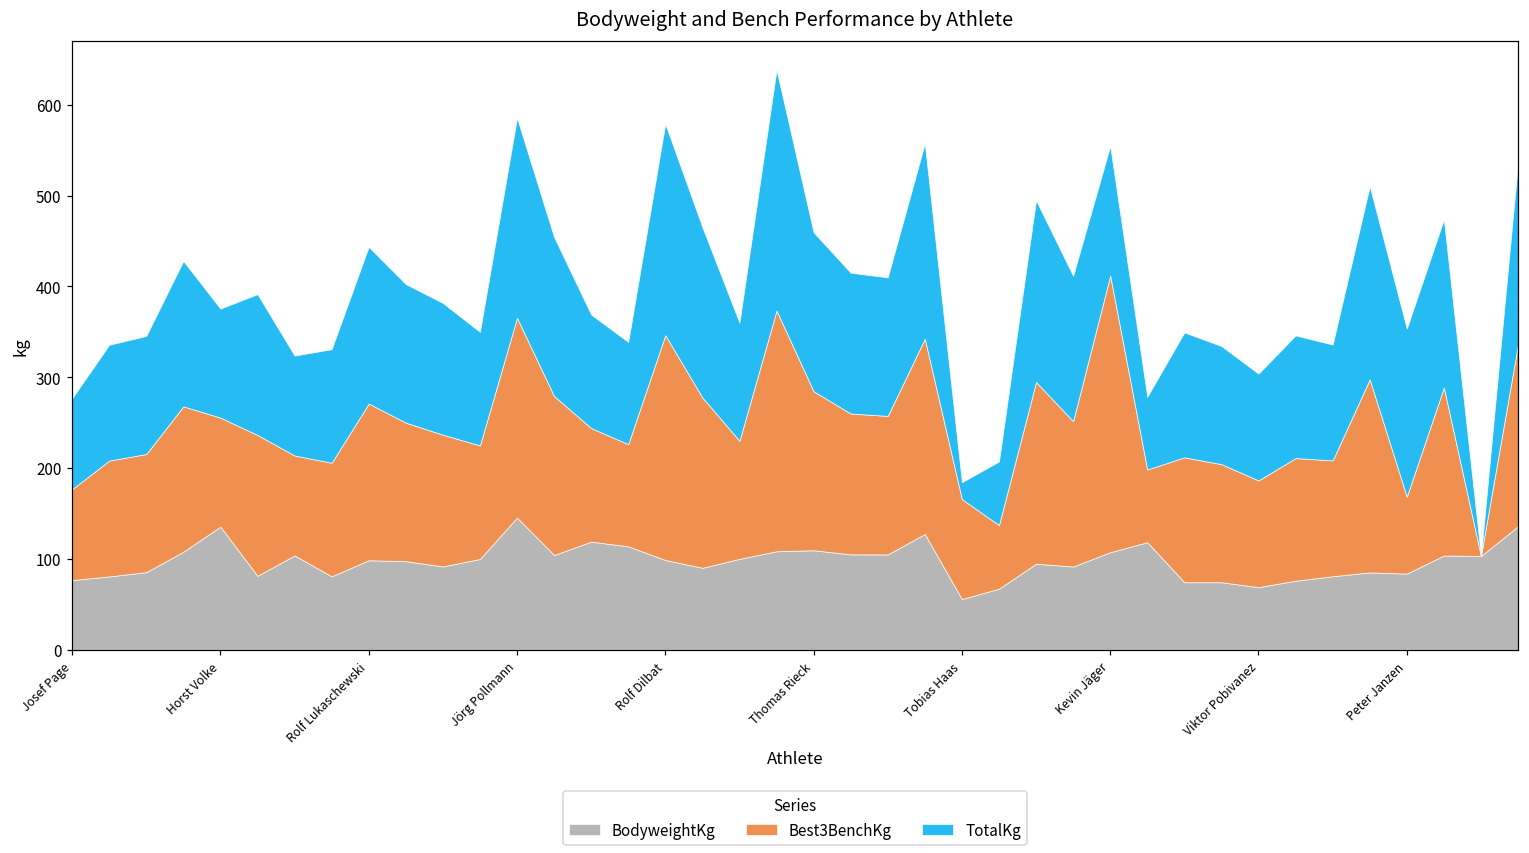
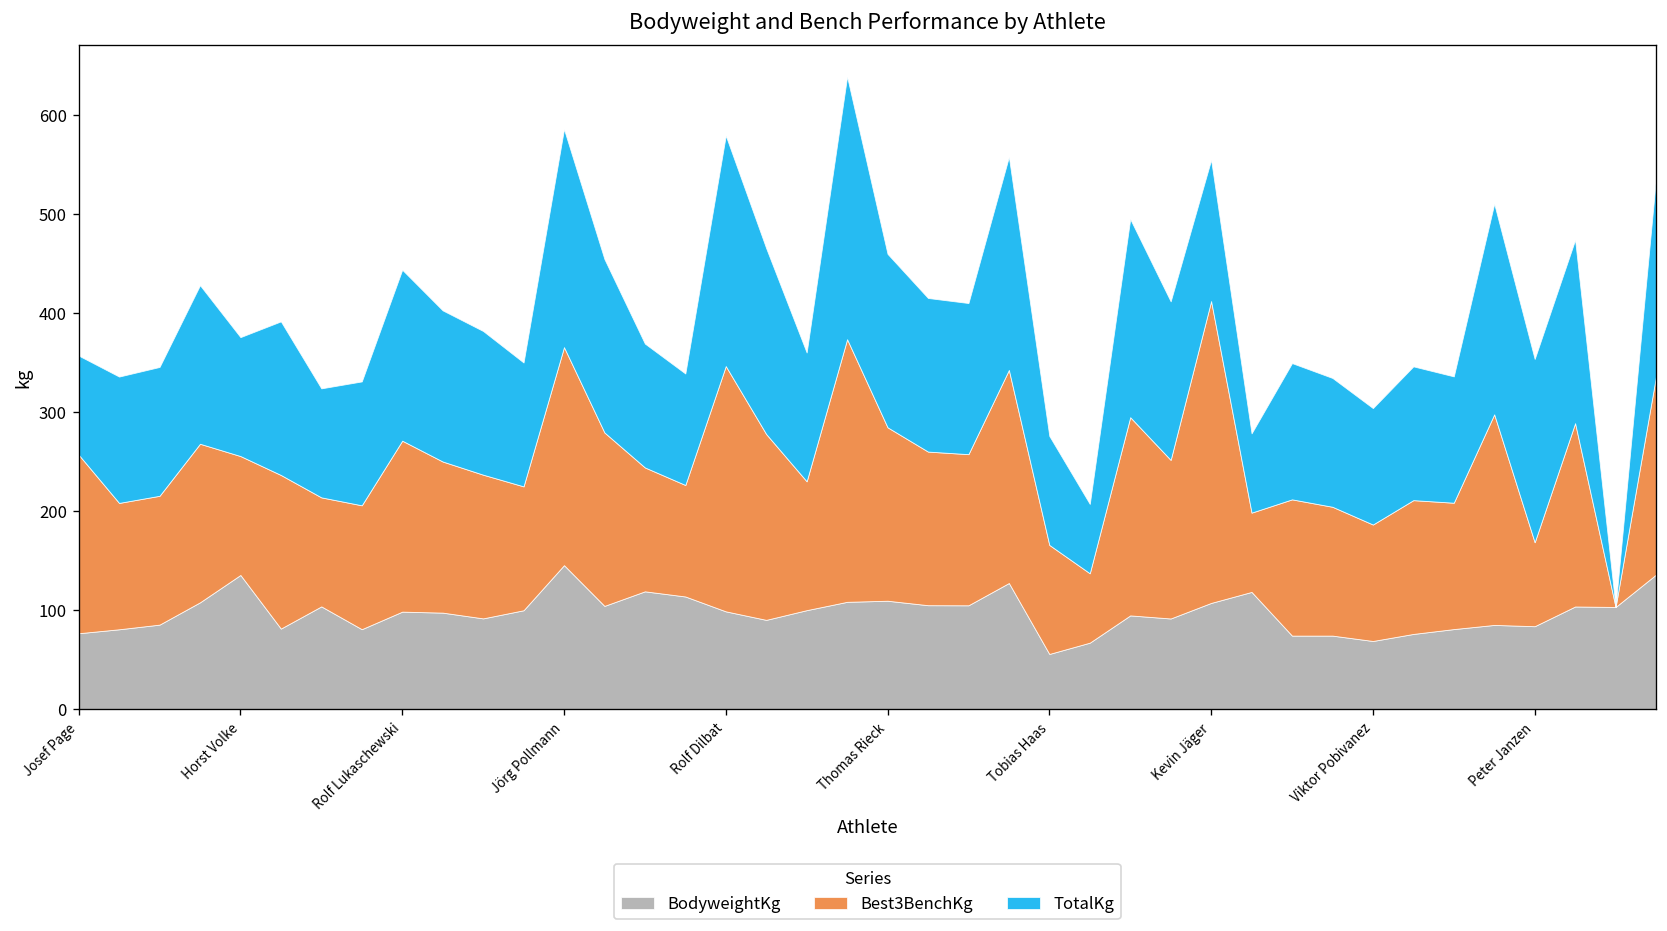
  {
    "BodyweightKg": {
      "Josef Page": 80,
      "Horst Volke": 140,
      "Rolf Lukaschewski": 100,
      "Jörg Pollmann": 150,
      "Rolf Dilbat": 100,
      "Thomas Rieck": 110,
      "Tobias Haas": 60,
      "Kevin Jäger": 110,
      "Viktor Pobivanez": 70,
      "Peter Janzen": 80
    },
    "Best3BenchKg": {
-     "Josef Page": 100,
+     "Josef Page": 180,
      "Horst Volke": 120,
      "Rolf Lukaschewski": 170,
      "Jörg Pollmann": 220,
      "Rolf Dilbat": 250,
      "Thomas Rieck": 180,
      "Tobias Haas": 110,
      "Kevin Jäger": 300,
      "Viktor Pobivanez": 120,
      "Peter Janzen": 80
    },
    "TotalKg": {
      "Josef Page": 100,
      "Horst Volke": 120,
      "Rolf Lukaschewski": 170,
      "Jörg Pollmann": 220,
      "Rolf Dilbat": 230,
      "Thomas Rieck": 180,
-     "Tobias Haas": 20,
+     "Tobias Haas": 110,
      "Kevin Jäger": 140,
      "Viktor Pobivanez": 120,
      "Peter Janzen": 190
    }
  }
